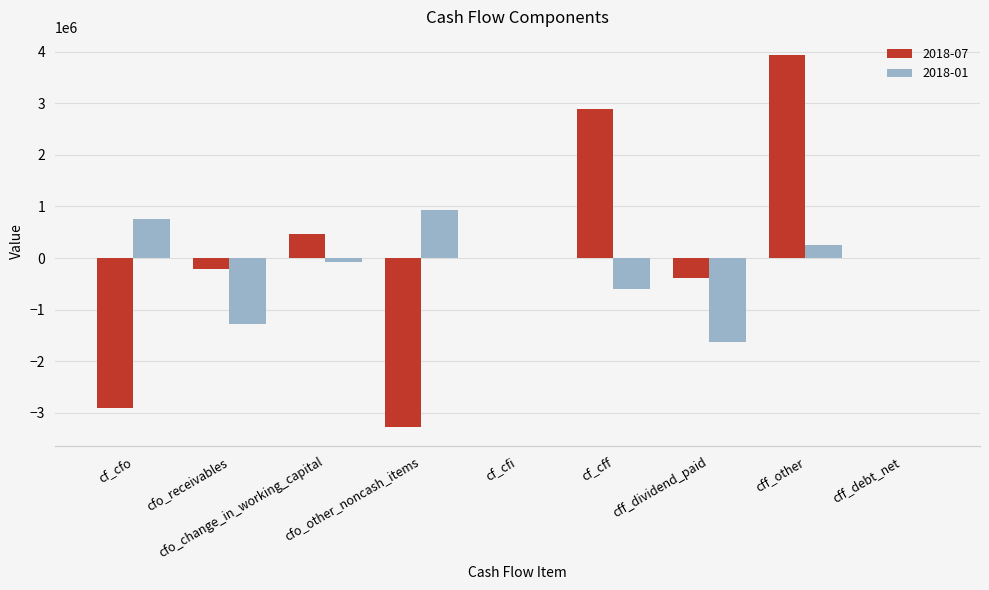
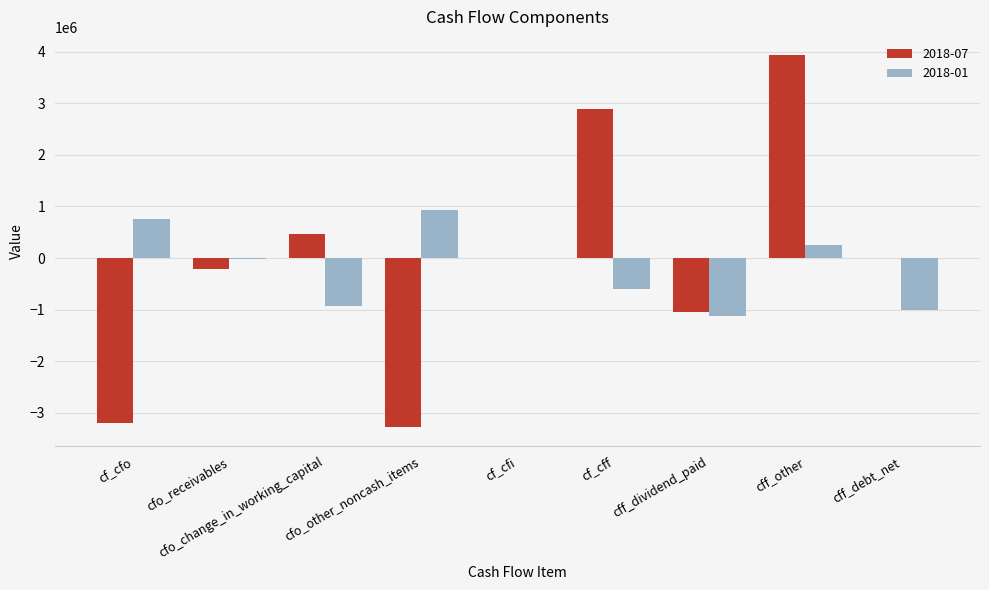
  {
    "2018-07": {
-     "cf_cfo": -2900000,
+     "cf_cfo": -3200000,
      "cfo_receivables": -200000,
      "cfo_change_in_working_capital": 500000,
      "cfo_other_noncash_items": -3300000,
      "cf_cfi": 0,
      "cf_cff": 2900000,
-     "cff_dividend_paid": -400000,
+     "cff_dividend_paid": -1000000,
      "cff_other": 3900000
    },
    "2018-01": {
      "cf_cfo": 800000,
-     "cfo_receivables": -1300000,
-     "cfo_change_in_working_capital": -100000,
+     "cfo_receivables": 0,
+     "cfo_change_in_working_capital": -900000,
      "cfo_other_noncash_items": 900000,
      "cf_cfi": 0,
      "cf_cff": -600000,
-     "cff_dividend_paid": -1600000,
+     "cff_dividend_paid": -1100000,
      "cff_other": 300000,
-     "cff_debt_net": 0
+     "cff_debt_net": -1000000
    }
  }
